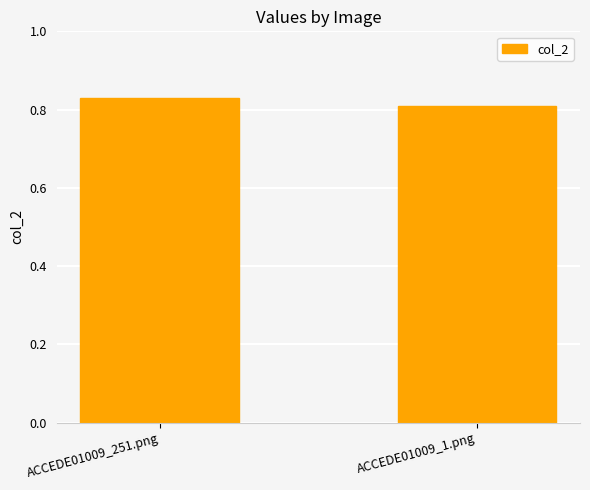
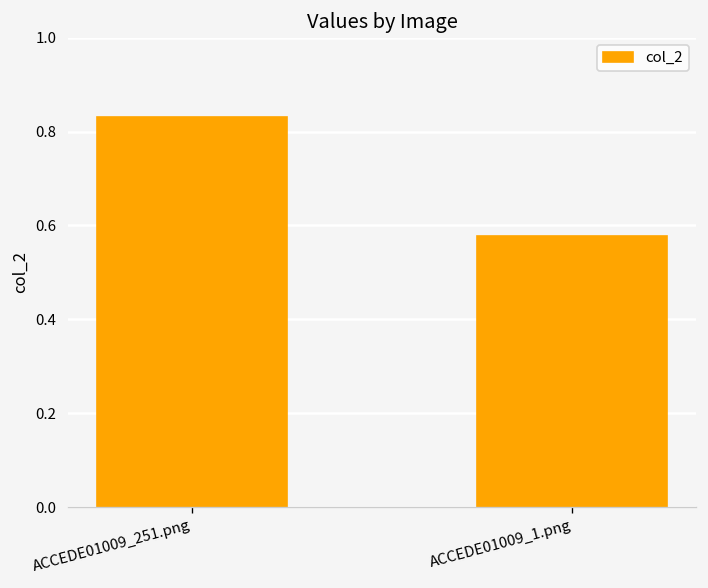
  {
    "ACCEDE01009_251.png": 0.83,
-   "ACCEDE01009_1.png": 0.81
+   "ACCEDE01009_1.png": 0.58
  }
